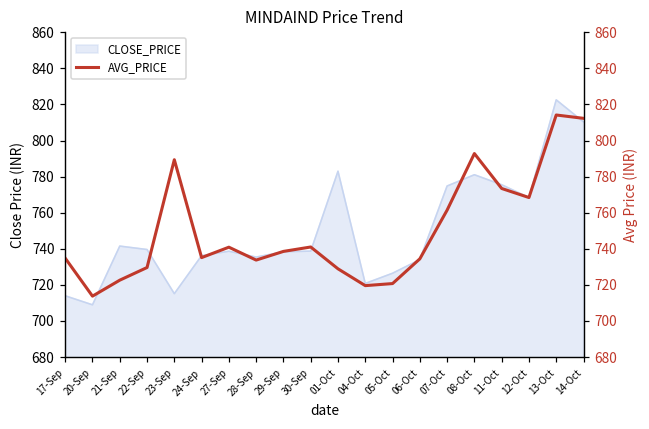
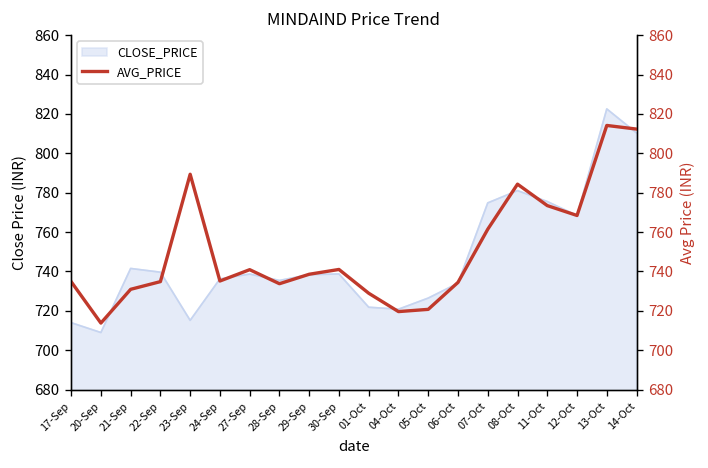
  {
    "CLOSE_PRICE": {
      "17-Sep": 714,
      "20-Sep": 709,
      "21-Sep": 742,
      "22-Sep": 740,
      "23-Sep": 715,
      "24-Sep": 736,
      "27-Sep": 739,
      "28-Sep": 735,
      "29-Sep": 738,
      "30-Sep": 739,
-     "01-Oct": 783,
+     "01-Oct": 722,
      "04-Oct": 721,
      "05-Oct": 726,
      "06-Oct": 734,
      "07-Oct": 775,
      "08-Oct": 781,
      "11-Oct": 776,
      "12-Oct": 768,
      "13-Oct": 823,
      "14-Oct": 810
    },
    "AVG_PRICE": {
      "17-Sep": 735,
      "20-Sep": 714,
-     "21-Sep": 723,
-     "22-Sep": 730,
+     "21-Sep": 731,
+     "22-Sep": 735,
      "23-Sep": 789,
      "24-Sep": 735,
      "27-Sep": 741,
      "28-Sep": 734,
      "29-Sep": 739,
      "30-Sep": 741,
      "01-Oct": 729,
      "04-Oct": 720,
      "05-Oct": 721,
      "06-Oct": 734,
      "07-Oct": 761,
-     "08-Oct": 793,
+     "08-Oct": 784,
      "11-Oct": 773,
      "12-Oct": 768,
      "13-Oct": 814,
      "14-Oct": 812
    }
  }
